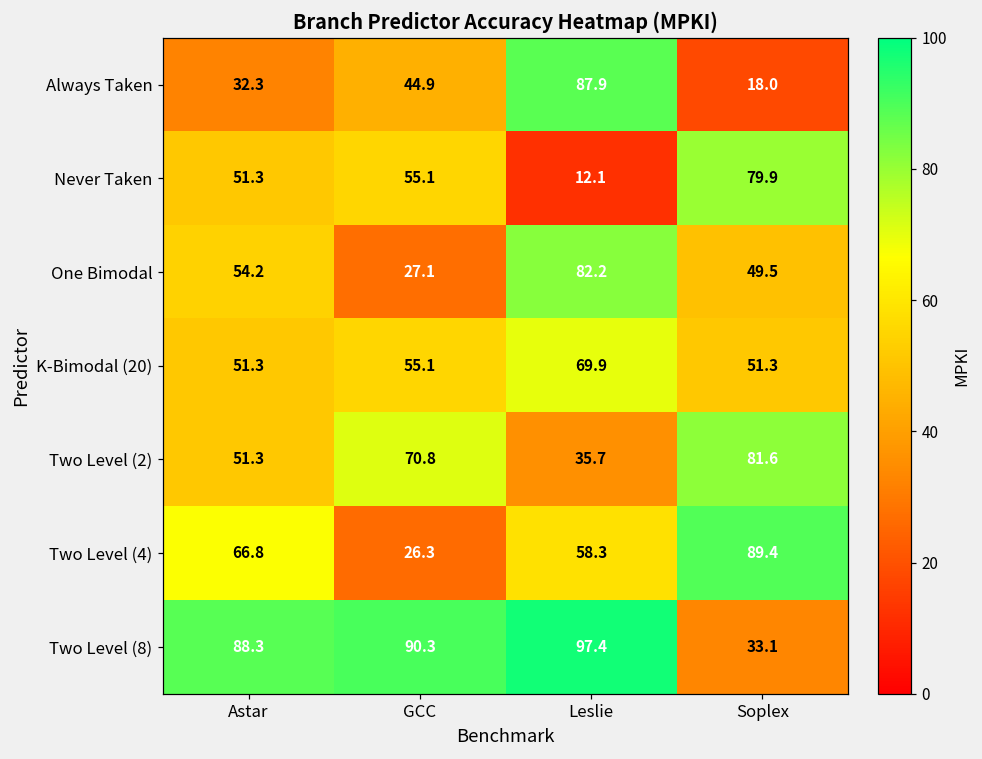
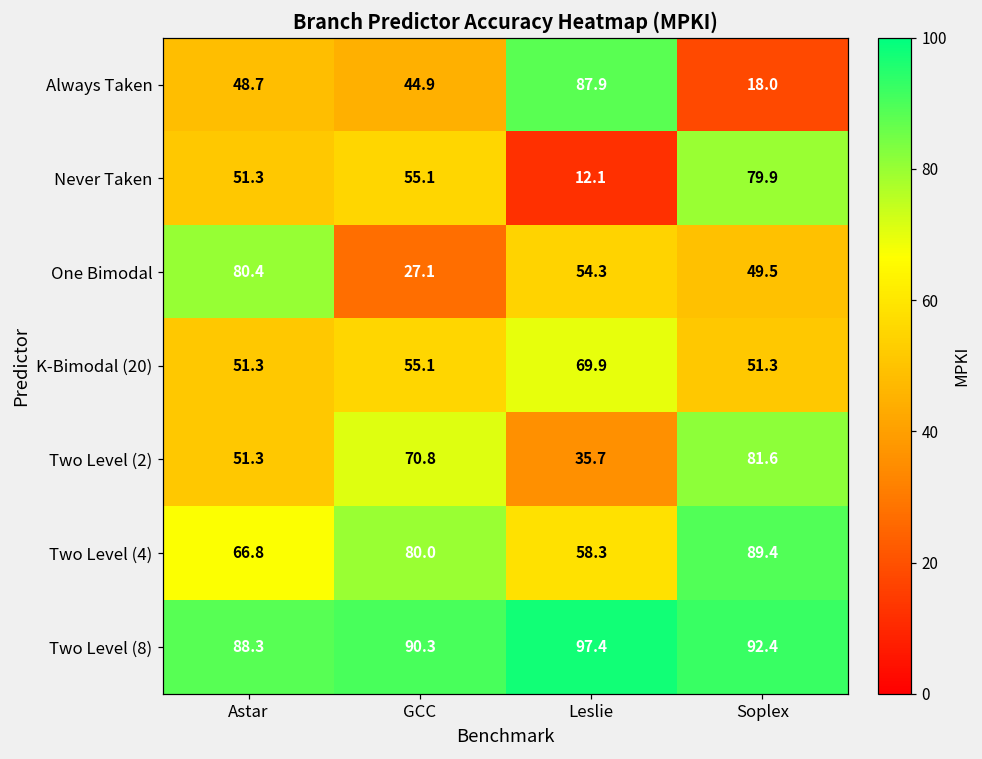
  {
    "Always Taken": {
-     "Astar": 32.3,
+     "Astar": 48.7,
      "GCC": 44.9,
      "Leslie": 87.9,
      "Soplex": 18.0
    },
    "Never Taken": {
      "Astar": 51.3,
      "GCC": 55.1,
      "Leslie": 12.1,
      "Soplex": 79.9
    },
    "One Bimodal": {
-     "Astar": 54.2,
+     "Astar": 80.4,
      "GCC": 27.1,
-     "Leslie": 82.2,
+     "Leslie": 54.3,
      "Soplex": 49.5
    },
    "K-Bimodal (20)": {
      "Astar": 51.3,
      "GCC": 55.1,
      "Leslie": 69.9,
      "Soplex": 51.3
    },
    "Two Level (2)": {
      "Astar": 51.3,
      "GCC": 70.8,
      "Leslie": 35.7,
      "Soplex": 81.6
    },
    "Two Level (4)": {
      "Astar": 66.8,
-     "GCC": 26.3,
+     "GCC": 80.0,
      "Leslie": 58.3,
      "Soplex": 89.4
    },
    "Two Level (8)": {
      "Astar": 88.3,
      "GCC": 90.3,
      "Leslie": 97.4,
-     "Soplex": 33.1
+     "Soplex": 92.4
    }
  }
